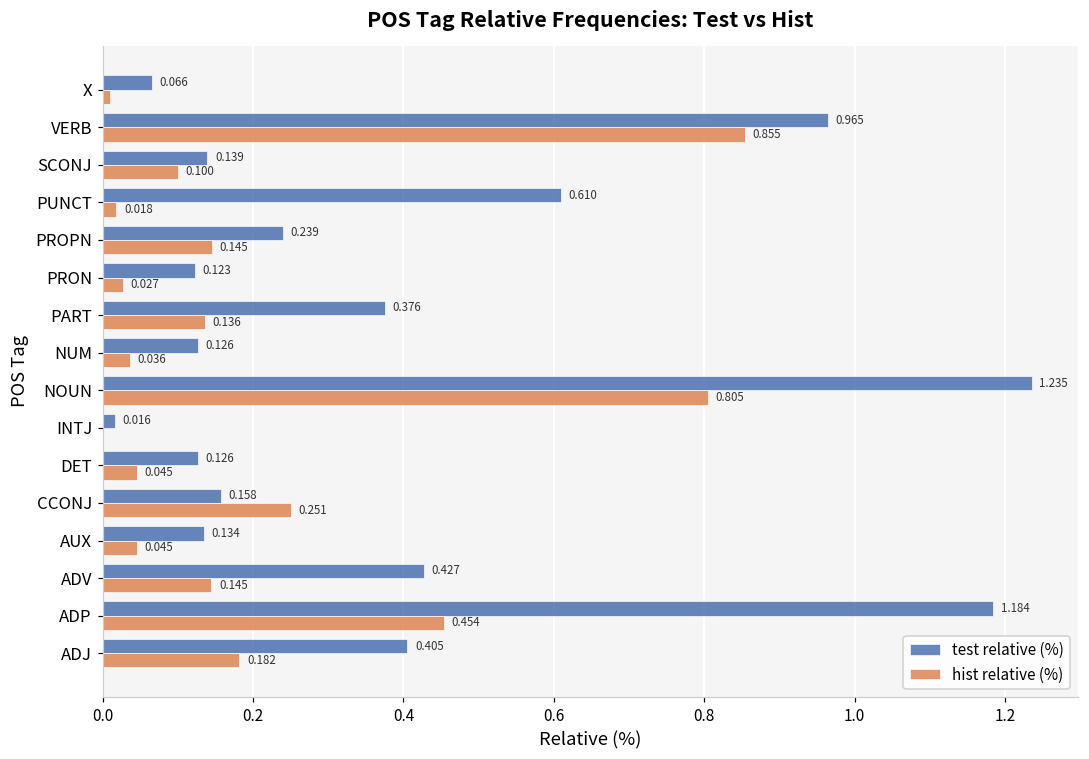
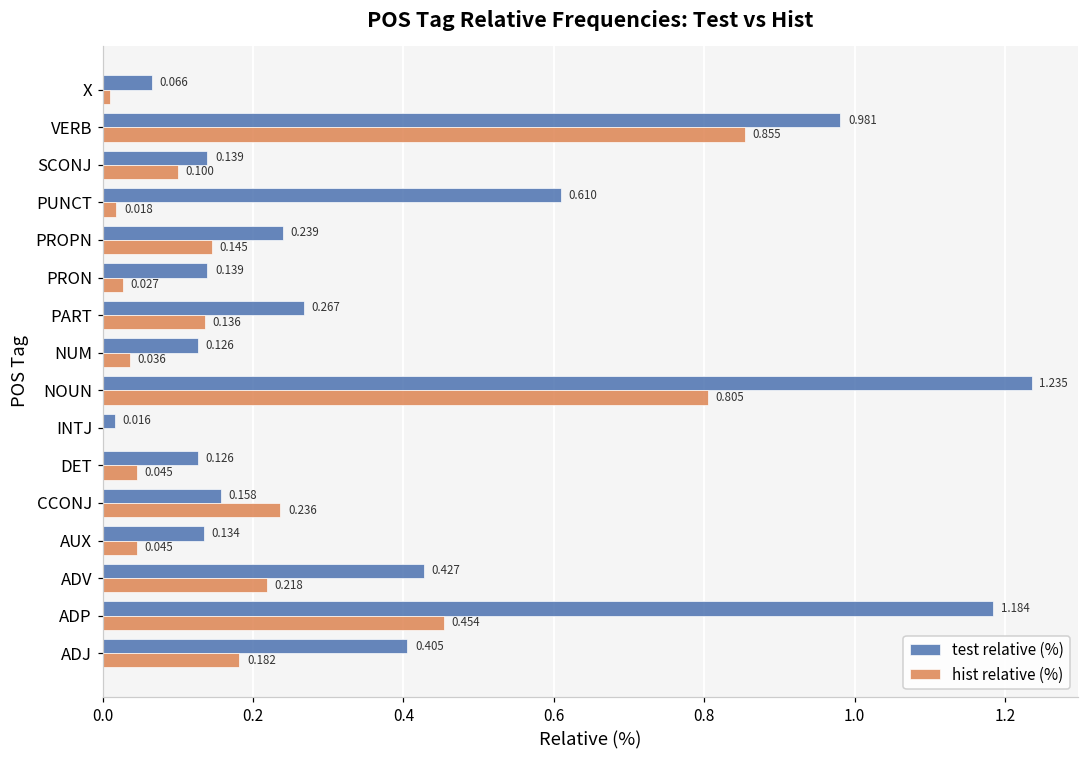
  {
    "test relative (%)": {
      "X": 0.066,
-     "VERB": 0.965,
+     "VERB": 0.981,
      "SCONJ": 0.139,
      "PUNCT": 0.610,
      "PROPN": 0.239,
-     "PRON": 0.123,
-     "PART": 0.376,
+     "PRON": 0.139,
+     "PART": 0.267,
      "NUM": 0.126,
      "NOUN": 1.235,
      "INTJ": 0.016,
      "DET": 0.126,
      "CCONJ": 0.158,
      "AUX": 0.134,
      "ADV": 0.427,
      "ADP": 1.184,
      "ADJ": 0.405
    },
    "hist relative (%)": {
      "VERB": 0.855,
      "SCONJ": 0.100,
      "PUNCT": 0.018,
      "PROPN": 0.145,
      "PRON": 0.027,
      "PART": 0.136,
      "NUM": 0.036,
      "NOUN": 0.805,
      "DET": 0.045,
-     "CCONJ": 0.251,
+     "CCONJ": 0.236,
      "AUX": 0.045,
-     "ADV": 0.145,
+     "ADV": 0.218,
      "ADP": 0.454,
      "ADJ": 0.182
    }
  }
